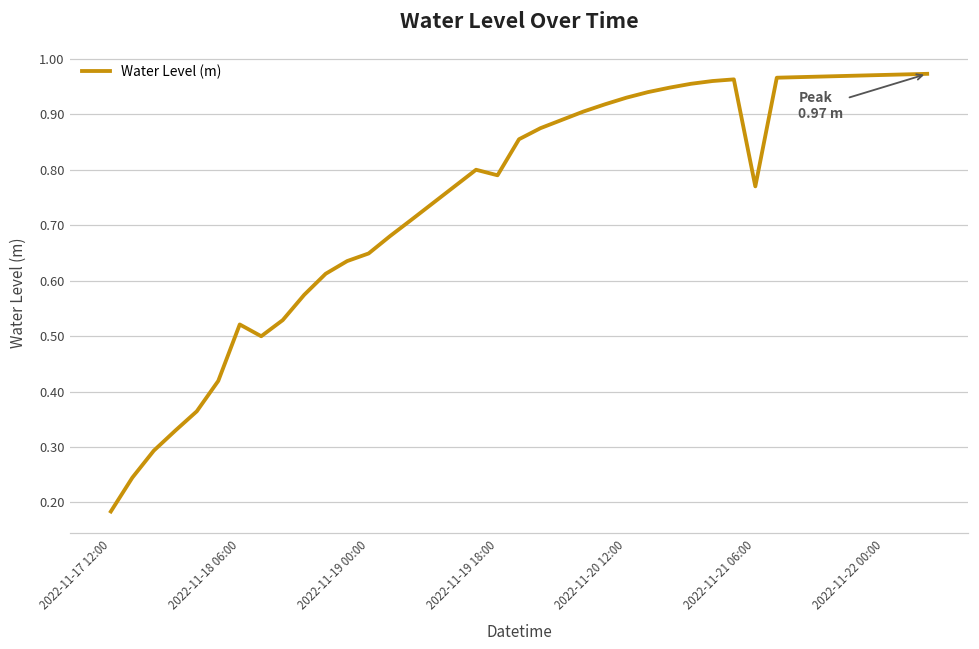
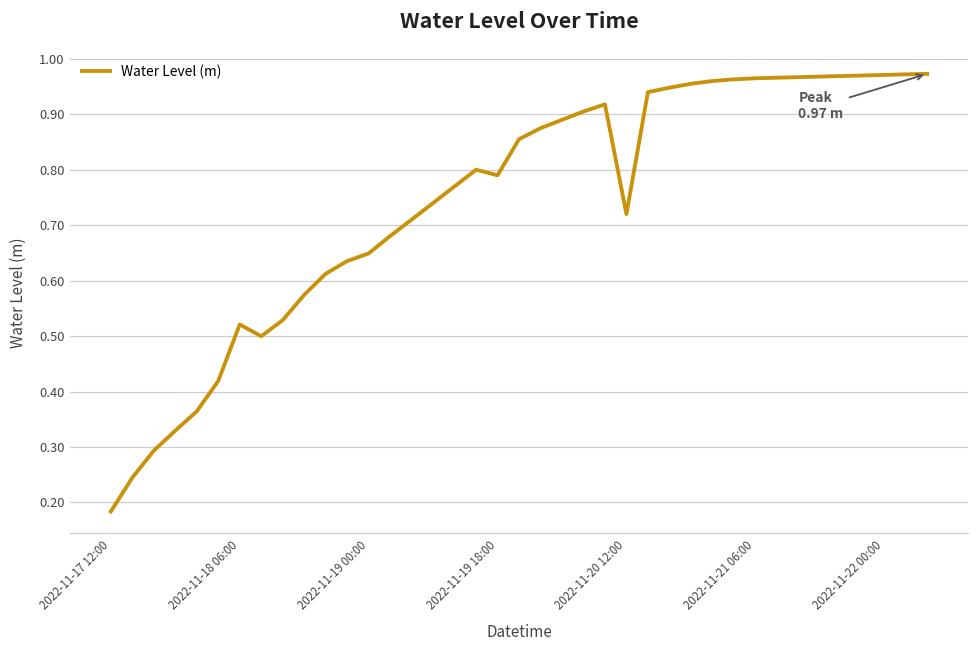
  {
    "2022-11-17 12:00": 0.18,
    "2022-11-18 06:00": 0.52,
    "2022-11-19 00:00": 0.65,
    "2022-11-19 18:00": 0.79,
-   "2022-11-20 12:00": 0.93,
-   "2022-11-21 06:00": 0.77
+   "2022-11-20 12:00": 0.72,
+   "2022-11-21 06:00": 0.97
  }
